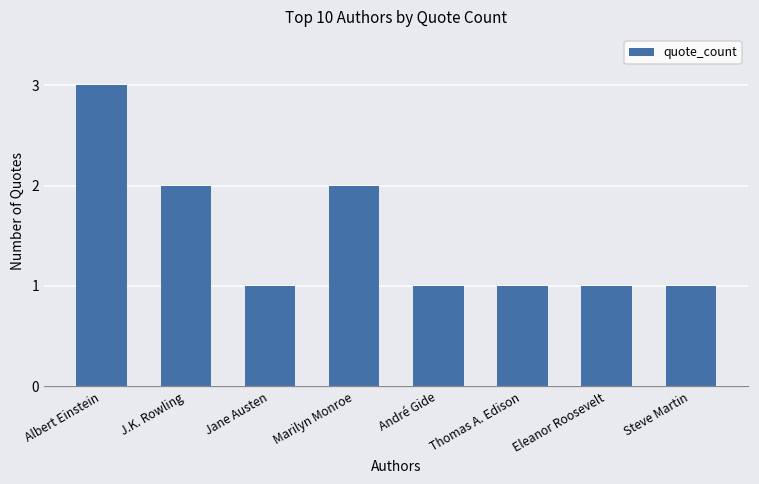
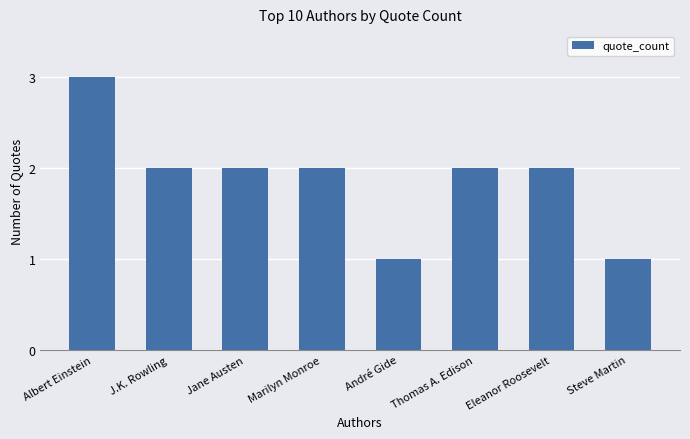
  {
    "Albert Einstein": 3,
    "J.K. Rowling": 2,
-   "Jane Austen": 1,
+   "Jane Austen": 2,
    "Marilyn Monroe": 2,
    "André Gide": 1,
-   "Thomas A. Edison": 1,
-   "Eleanor Roosevelt": 1,
+   "Thomas A. Edison": 2,
+   "Eleanor Roosevelt": 2,
    "Steve Martin": 1
  }
